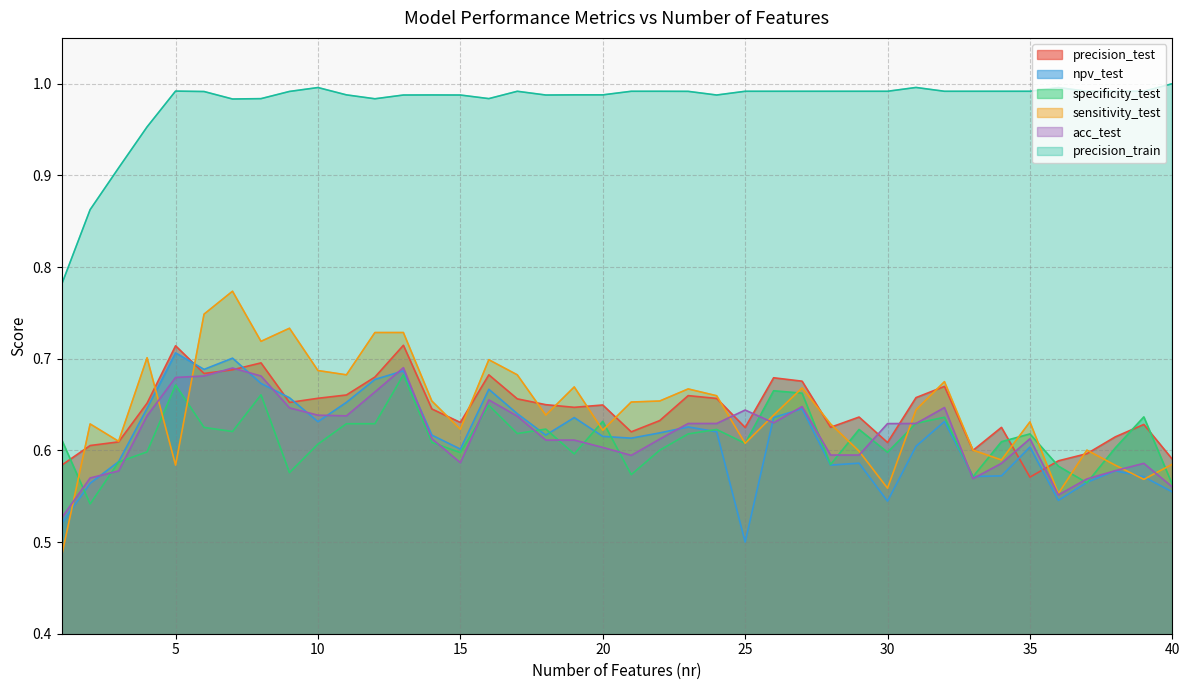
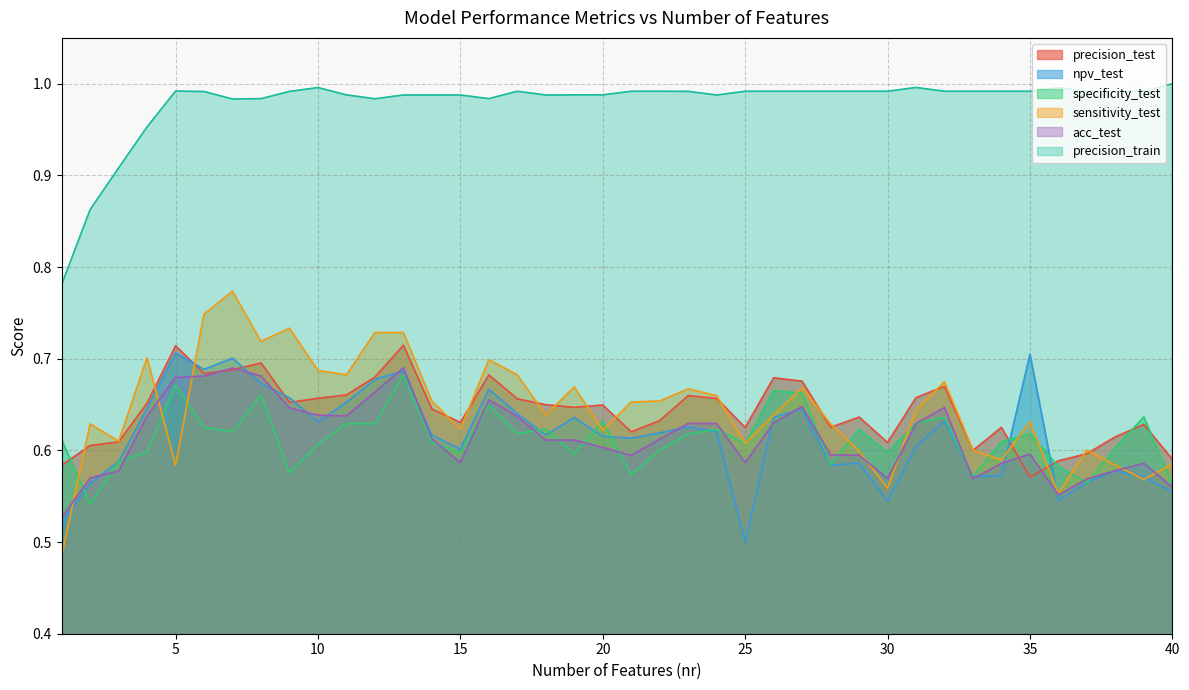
  {
    "precision_test": {
      "5": 0.71,
      "10": 0.66,
      "15": 0.63,
      "20": 0.65,
      "25": 0.63,
      "30": 0.61,
      "35": 0.57,
      "40": 0.59
    },
    "npv_test": {
      "5": 0.71,
      "10": 0.63,
      "15": 0.60,
      "20": 0.62,
      "25": 0.50,
      "30": 0.54,
-     "35": 0.60,
+     "35": 0.70,
      "40": 0.55
    },
    "sensitivity_test": {
      "5": 0.58,
      "10": 0.69,
      "15": 0.62,
      "20": 0.62,
      "30": 0.56,
      "35": 0.63,
      "40": 0.58
    },
    "acc_test": {
      "5": 0.68,
      "10": 0.64,
      "15": 0.59,
      "20": 0.60,
-     "25": 0.64,
-     "30": 0.63,
-     "35": 0.61
+     "25": 0.59,
+     "30": 0.57,
+     "35": 0.60
    }
  }
